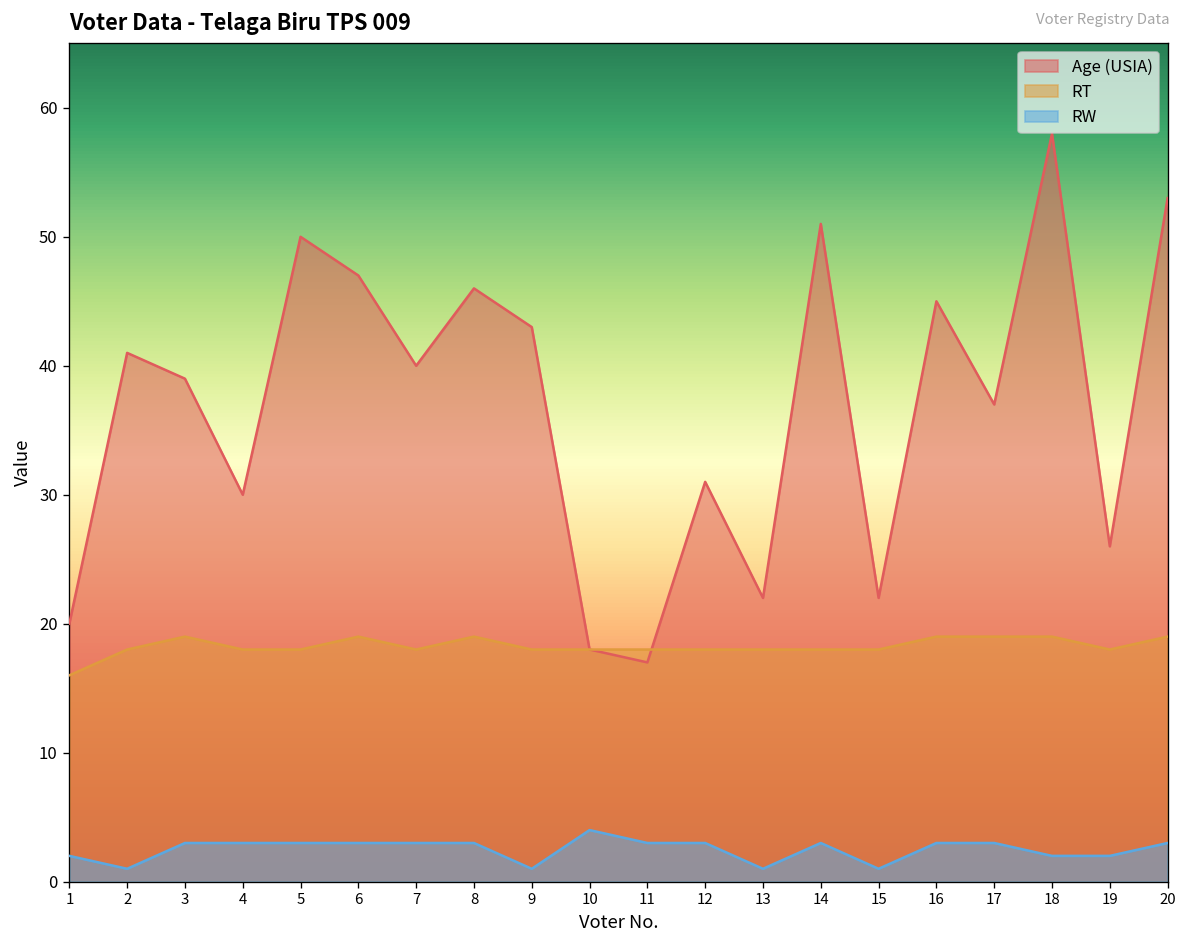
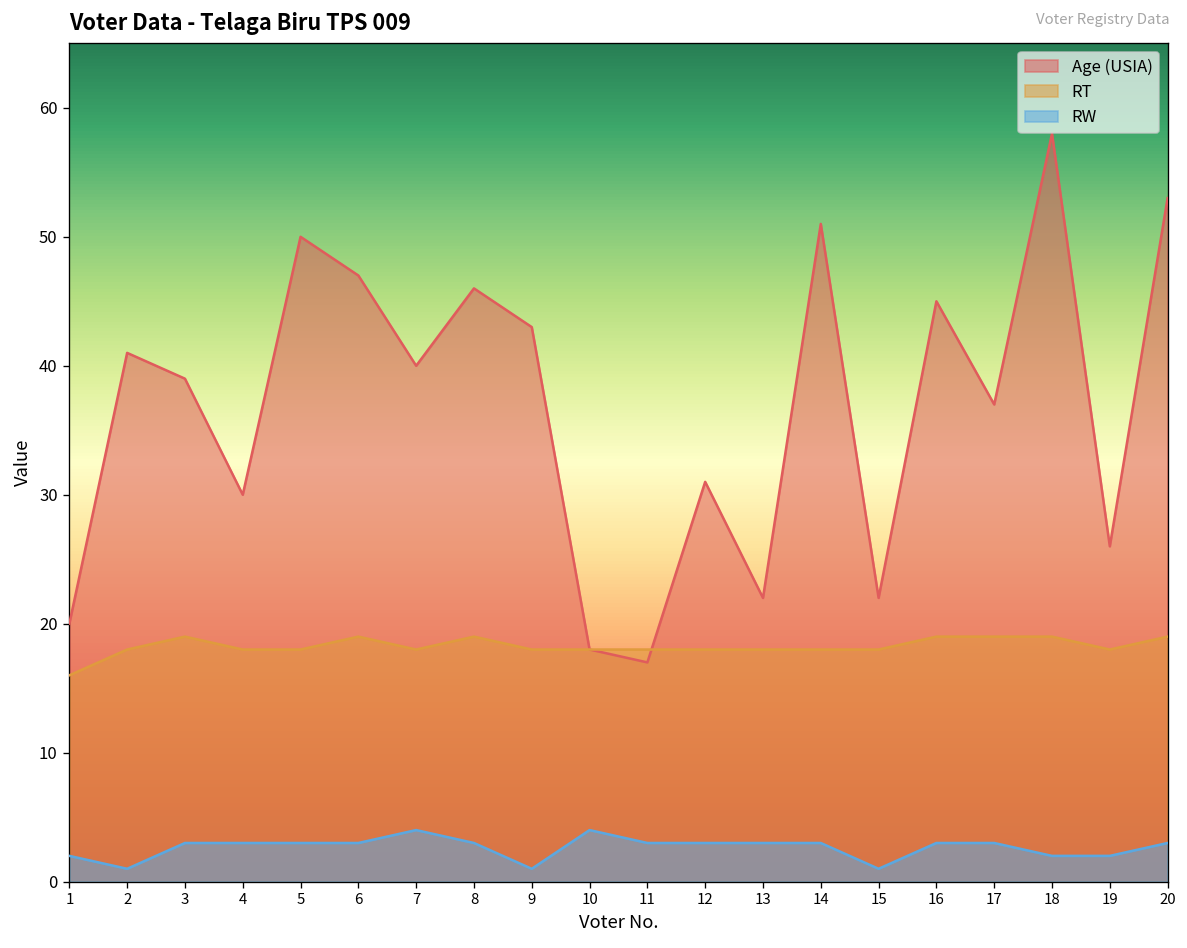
  {
    "RW": {
      "1": 2,
      "2": 1,
      "3": 3,
      "4": 3,
      "5": 3,
      "6": 3,
-     "7": 3,
+     "7": 4,
      "8": 3,
      "9": 1,
      "10": 4,
      "11": 3,
      "12": 3,
-     "13": 1,
+     "13": 3,
      "14": 3,
      "15": 1,
      "16": 3,
      "17": 3,
      "18": 2,
      "19": 2,
      "20": 3
    }
  }
